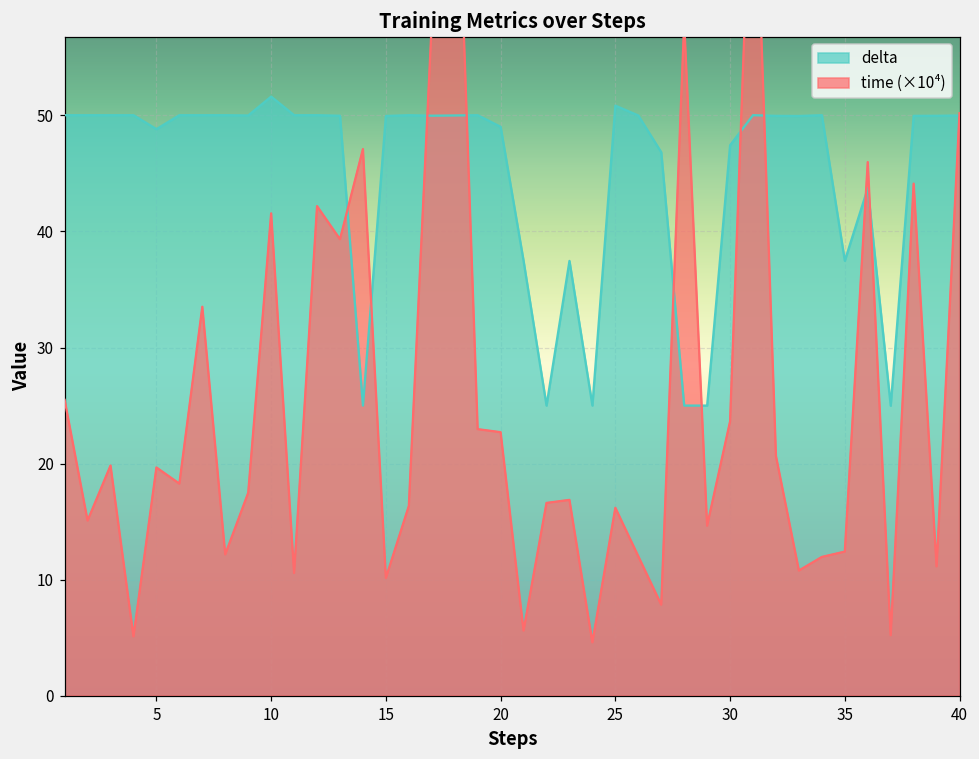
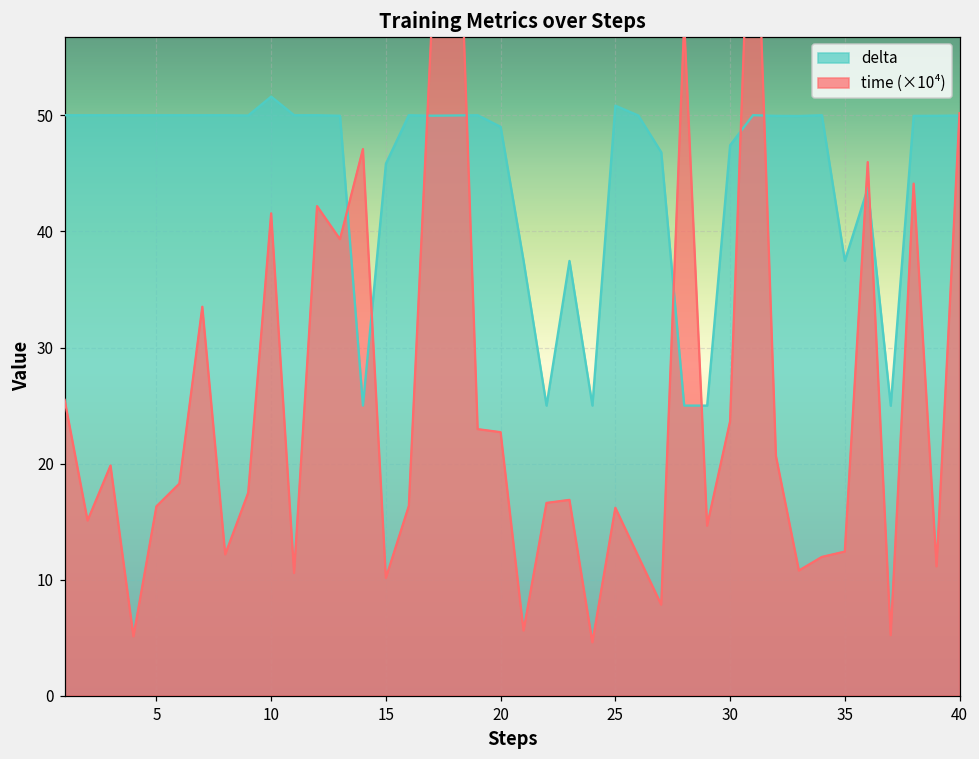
  {
    "delta": {
-     "5": 48.8,
+     "5": 50.0,
      "10": 51.6,
-     "15": 49.9,
+     "15": 45.8,
      "20": 49.0,
      "25": 50.8,
      "30": 47.4,
      "35": 37.5
    },
    "time (×10⁴)": {
-     "5": 19.7,
+     "5": 16.3,
      "10": 41.5,
      "15": 10.2,
      "20": 22.7,
      "25": 16.2,
      "30": 23.6,
      "35": 12.4
    }
  }
